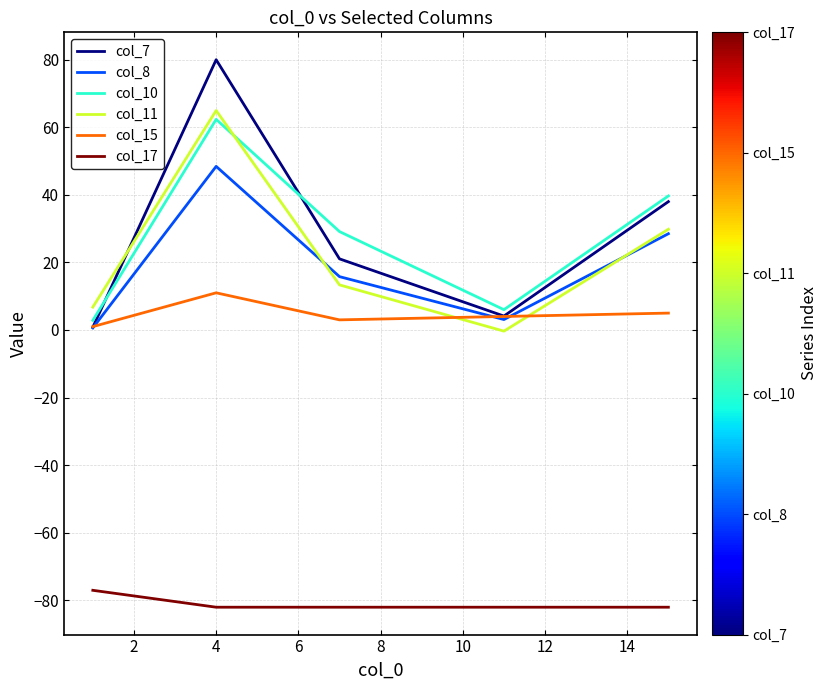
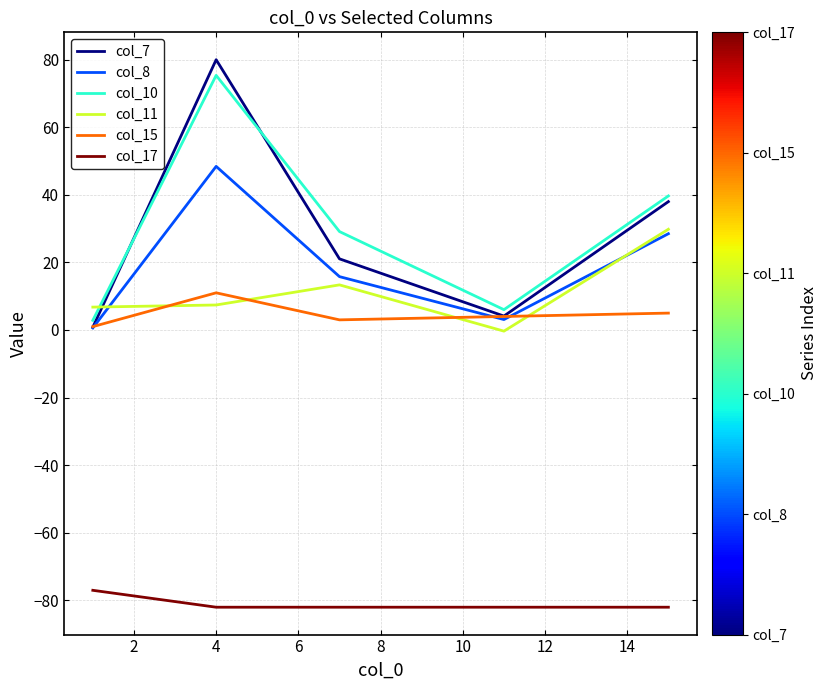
  {
    "col_7": {
      "4": 80
    },
    "col_8": {
      "4": 48
    },
    "col_10": {
-     "4": 62
+     "4": 75
    },
    "col_11": {
-     "4": 65
+     "4": 7
    },
    "col_15": {
      "4": 11
    },
    "col_17": {
      "4": -82
    }
  }
